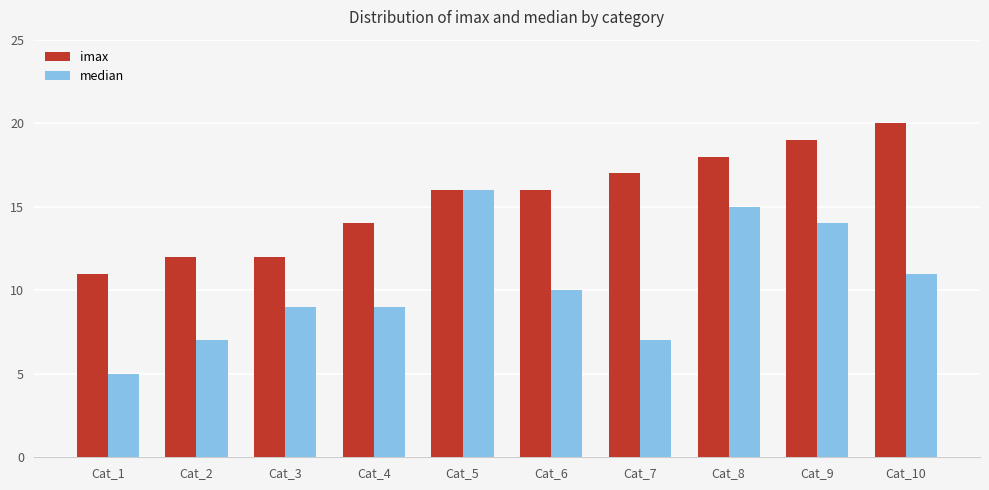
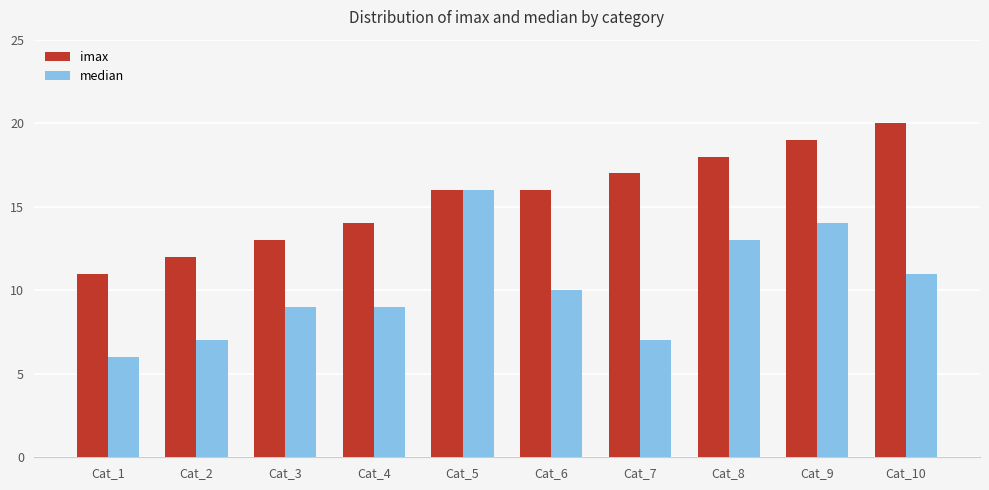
  {
    "imax": {
      "Cat_1": 11,
      "Cat_2": 12,
-     "Cat_3": 12,
+     "Cat_3": 13,
      "Cat_4": 14,
      "Cat_5": 16,
      "Cat_6": 16,
      "Cat_7": 17,
      "Cat_8": 18,
      "Cat_9": 19,
      "Cat_10": 20
    },
    "median": {
-     "Cat_1": 5,
+     "Cat_1": 6,
      "Cat_2": 7,
      "Cat_3": 9,
      "Cat_4": 9,
      "Cat_5": 16,
      "Cat_6": 10,
      "Cat_7": 7,
-     "Cat_8": 15,
+     "Cat_8": 13,
      "Cat_9": 14,
      "Cat_10": 11
    }
  }
